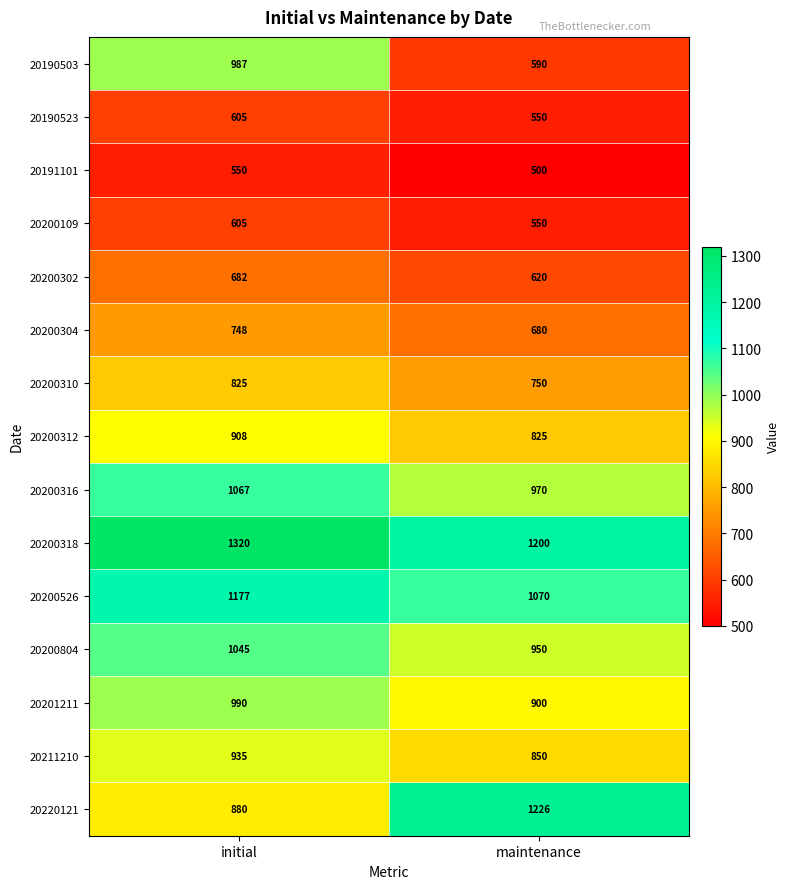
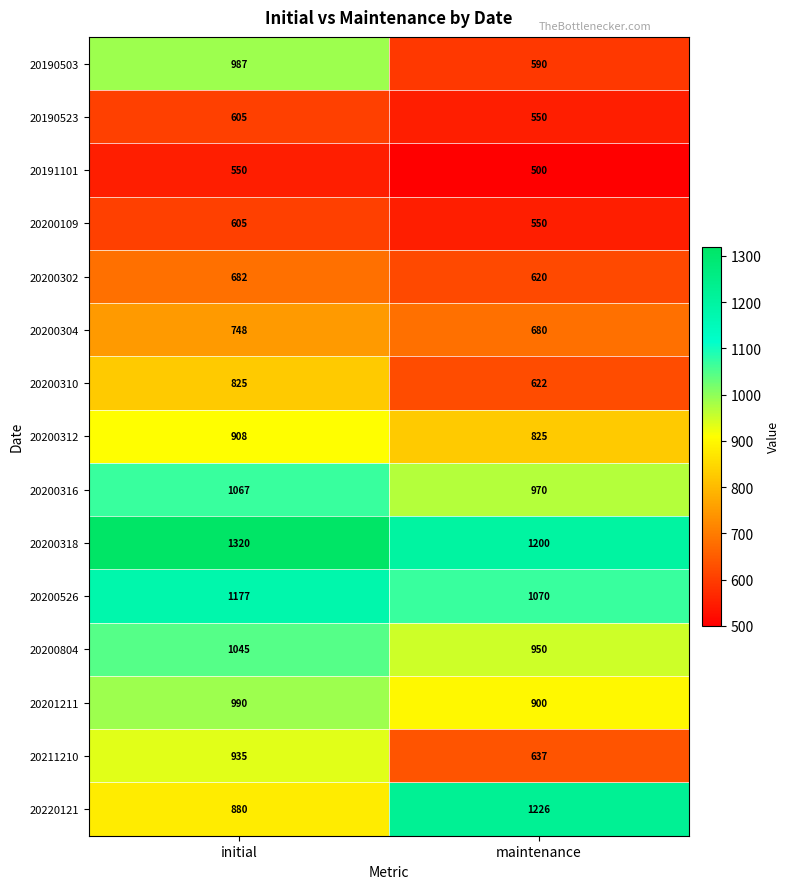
  {
    "20190503": {
      "initial": 987,
      "maintenance": 590
    },
    "20190523": {
      "initial": 605,
      "maintenance": 550
    },
    "20191101": {
      "initial": 550,
      "maintenance": 500
    },
    "20200109": {
      "initial": 605,
      "maintenance": 550
    },
    "20200302": {
      "initial": 682,
      "maintenance": 620
    },
    "20200304": {
      "initial": 748,
      "maintenance": 680
    },
    "20200310": {
      "initial": 825,
-     "maintenance": 750
+     "maintenance": 622
    },
    "20200312": {
      "initial": 908,
      "maintenance": 825
    },
    "20200316": {
      "initial": 1067,
      "maintenance": 970
    },
    "20200318": {
      "initial": 1320,
      "maintenance": 1200
    },
    "20200526": {
      "initial": 1177,
      "maintenance": 1070
    },
    "20200804": {
      "initial": 1045,
      "maintenance": 950
    },
    "20201211": {
      "initial": 990,
      "maintenance": 900
    },
    "20211210": {
      "initial": 935,
-     "maintenance": 850
+     "maintenance": 637
    },
    "20220121": {
      "initial": 880,
      "maintenance": 1226
    }
  }
